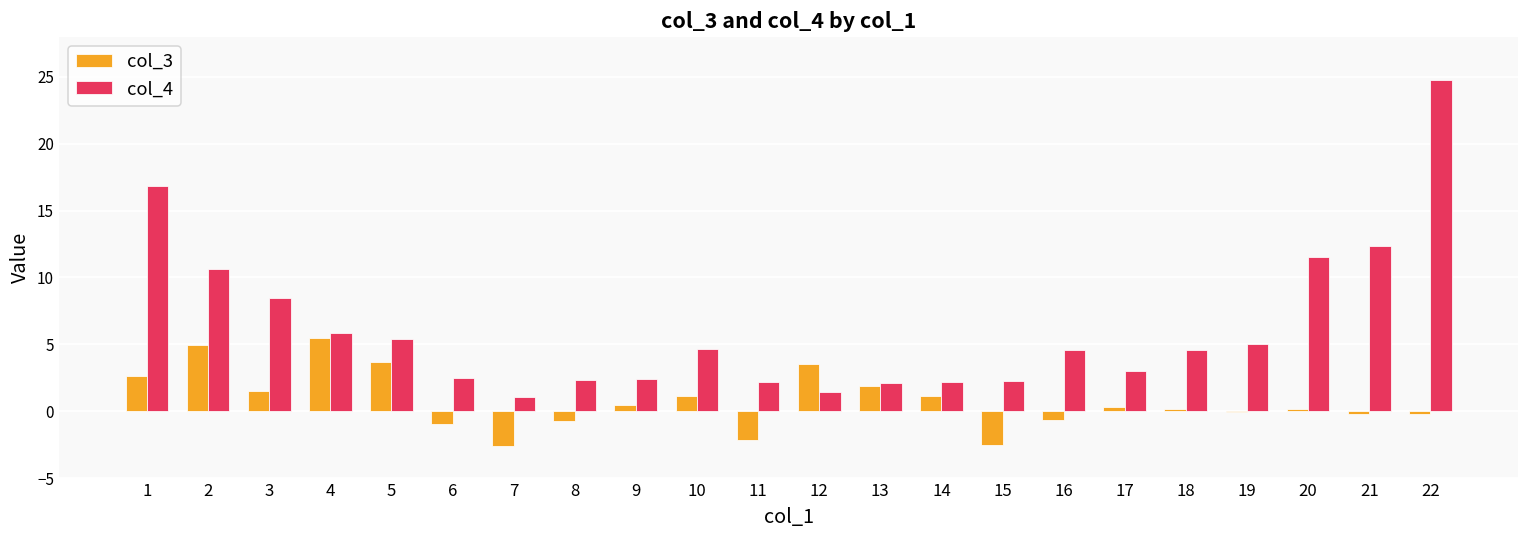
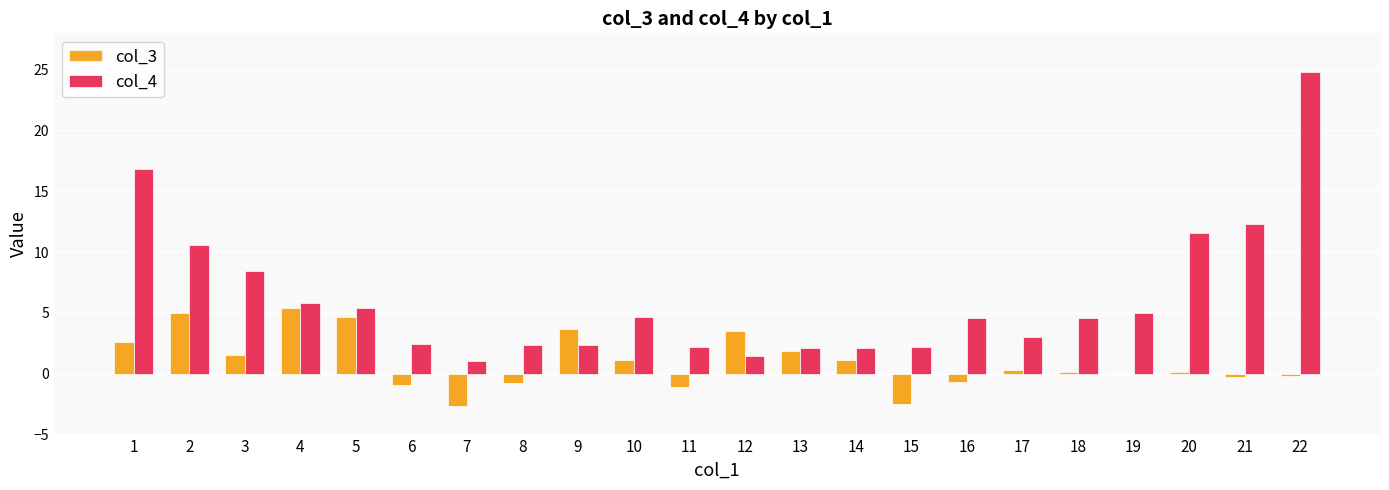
  {
    "col_3": {
      "1": 2.6,
      "2": 5.0,
      "3": 1.5,
      "4": 5.4,
-     "5": 3.7,
+     "5": 4.7,
      "6": -1.0,
      "7": -2.6,
      "8": -0.7,
-     "9": 0.4,
+     "9": 3.7,
      "10": 1.1,
-     "11": -2.2,
+     "11": -1.1,
      "12": 3.5,
      "13": 1.9,
      "14": 1.1,
      "15": -2.5,
      "16": -0.7,
      "17": 0.3,
      "21": -0.2
    },
    "col_4": {
      "1": 16.9,
      "2": 10.6,
      "3": 8.4,
      "4": 5.8,
      "5": 5.4,
      "6": 2.5,
      "7": 1.0,
      "8": 2.3,
      "9": 2.4,
      "10": 4.7,
      "11": 2.2,
      "12": 1.5,
      "13": 2.1,
      "14": 2.2,
      "15": 2.2,
      "16": 4.6,
      "17": 3.0,
      "18": 4.6,
      "19": 5.0,
      "20": 11.5,
      "21": 12.3,
      "22": 24.8
    }
  }
